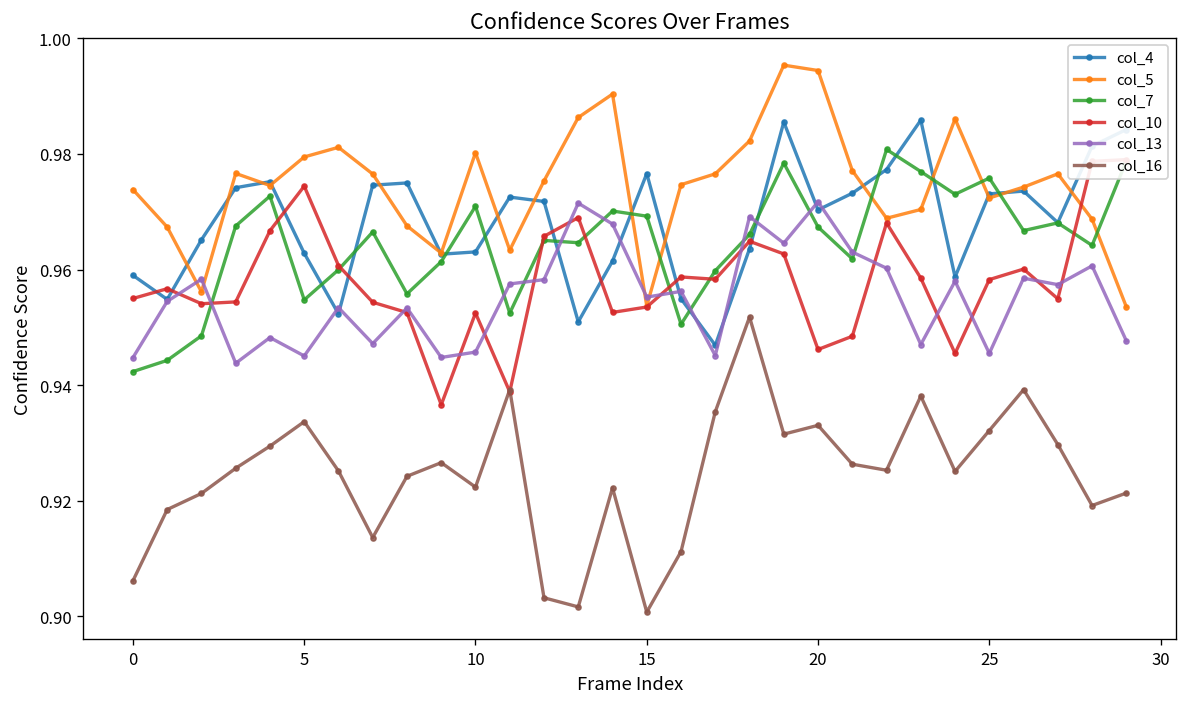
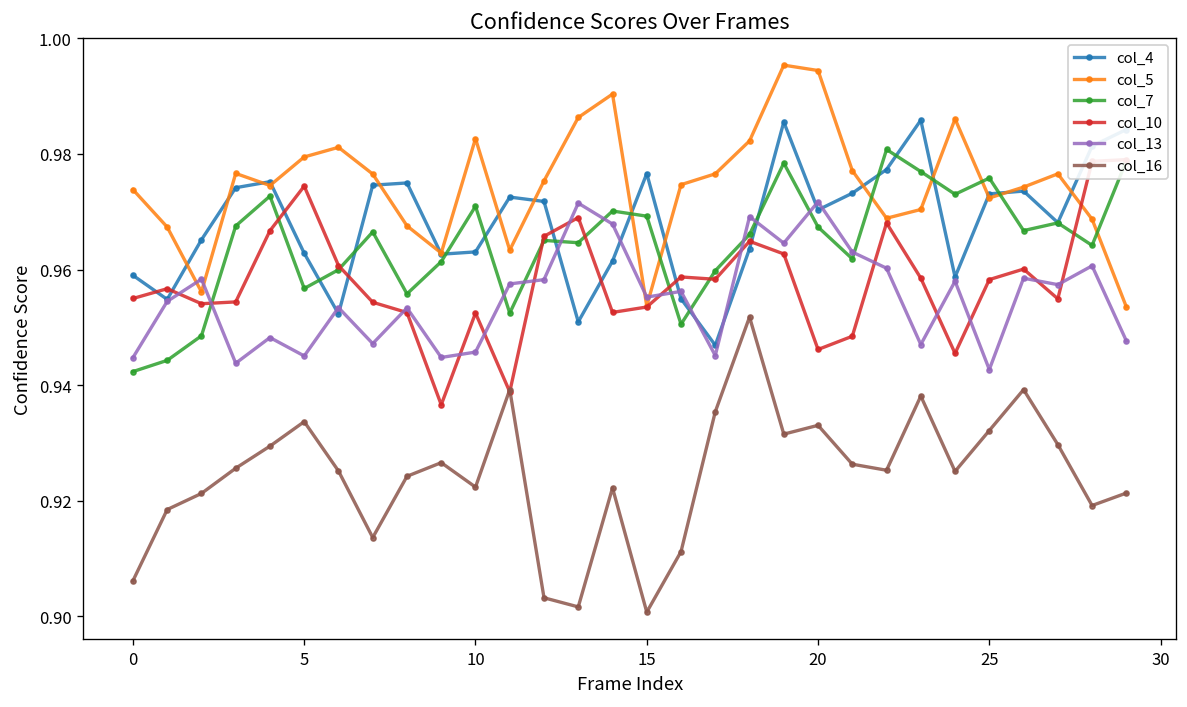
  {
    "col_4": {
      "0": 0.959,
      "5": 0.963,
      "10": 0.963,
      "15": 0.977,
      "20": 0.970,
      "25": 0.973
    },
    "col_5": {
      "0": 0.974,
      "5": 0.979,
-     "10": 0.980,
+     "10": 0.983,
      "20": 0.994,
      "25": 0.972
    },
    "col_7": {
      "0": 0.942,
-     "5": 0.955,
+     "5": 0.957,
      "10": 0.971,
      "15": 0.969,
      "20": 0.967,
      "25": 0.976
    },
    "col_10": {
      "0": 0.955,
      "5": 0.974,
      "10": 0.952,
      "20": 0.946,
      "25": 0.958
    },
    "col_13": {
      "0": 0.945,
      "5": 0.945,
      "10": 0.946,
      "15": 0.955,
      "20": 0.972,
-     "25": 0.945
+     "25": 0.943
    },
    "col_16": {
      "0": 0.906,
      "5": 0.934,
      "10": 0.922,
      "15": 0.901,
      "20": 0.933,
      "25": 0.932
    }
  }
